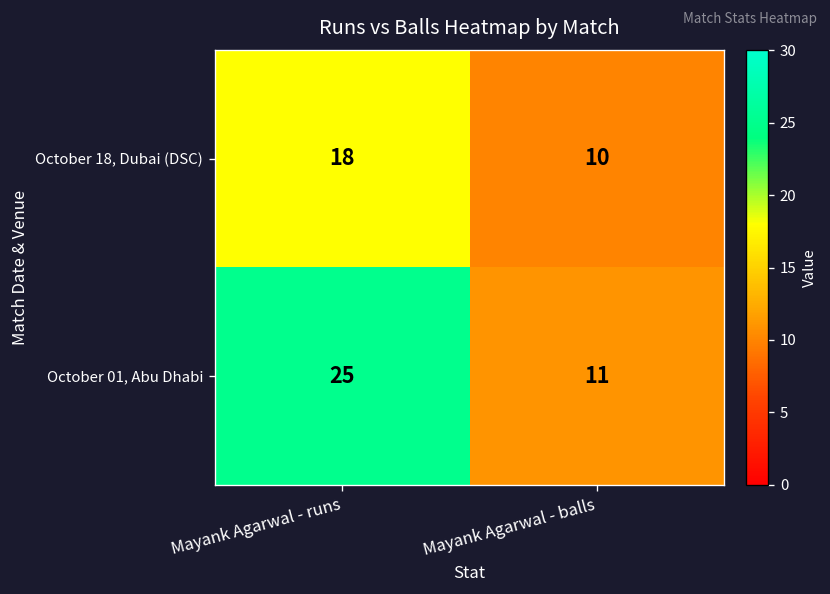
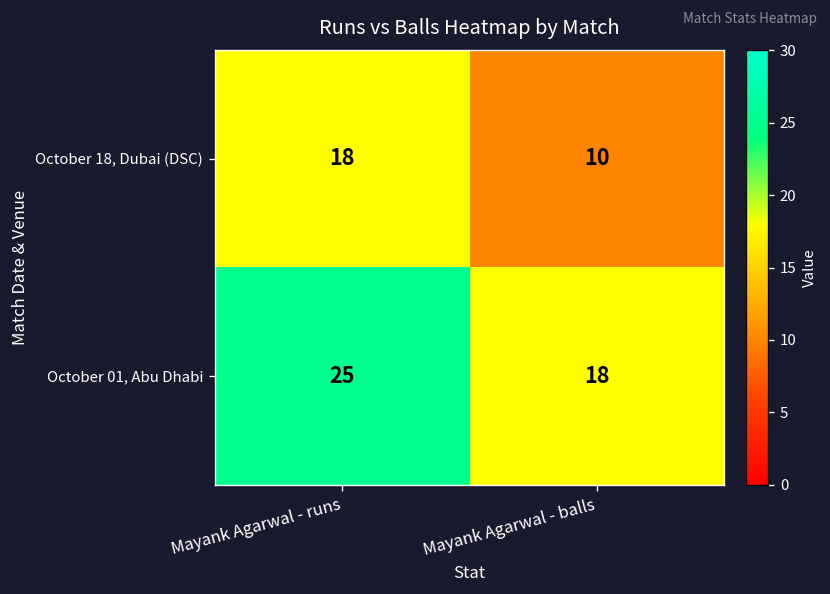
  {
    "October 18, Dubai (DSC)": {
      "Mayank Agarwal - runs": 18,
      "Mayank Agarwal - balls": 10
    },
    "October 01, Abu Dhabi": {
      "Mayank Agarwal - runs": 25,
-     "Mayank Agarwal - balls": 11
+     "Mayank Agarwal - balls": 18
    }
  }
